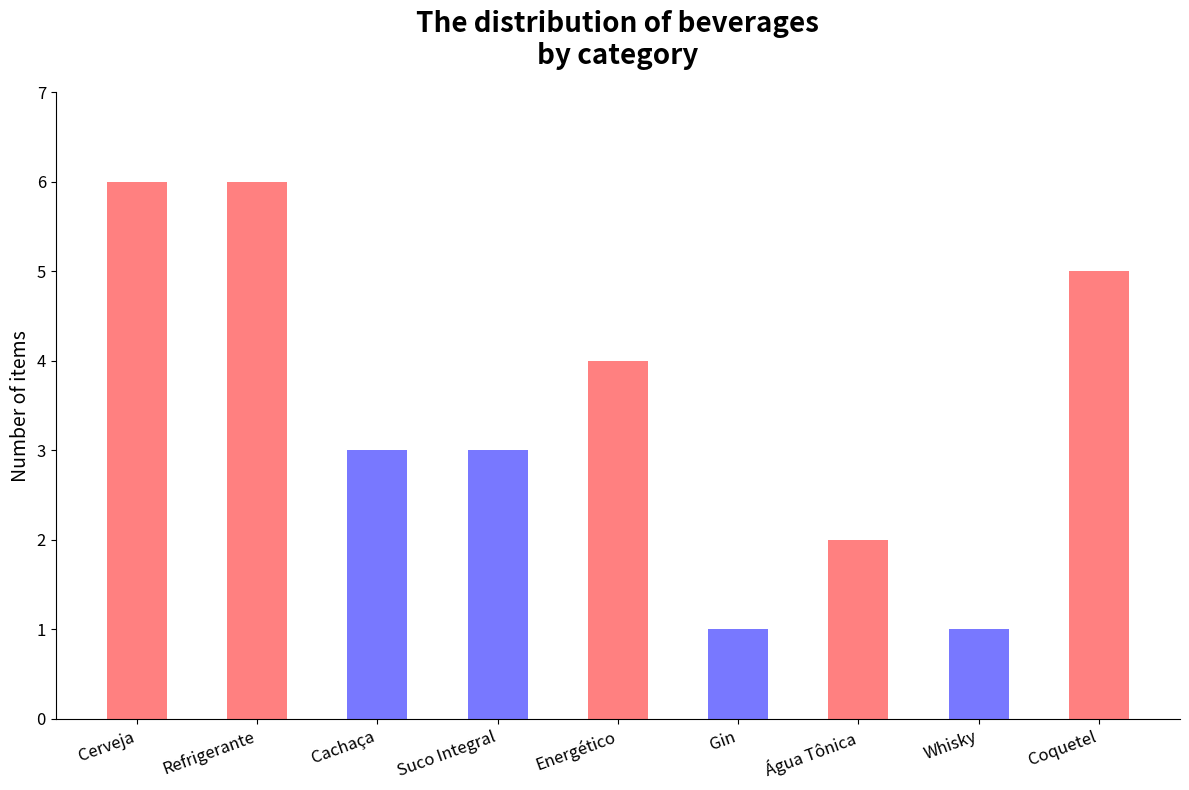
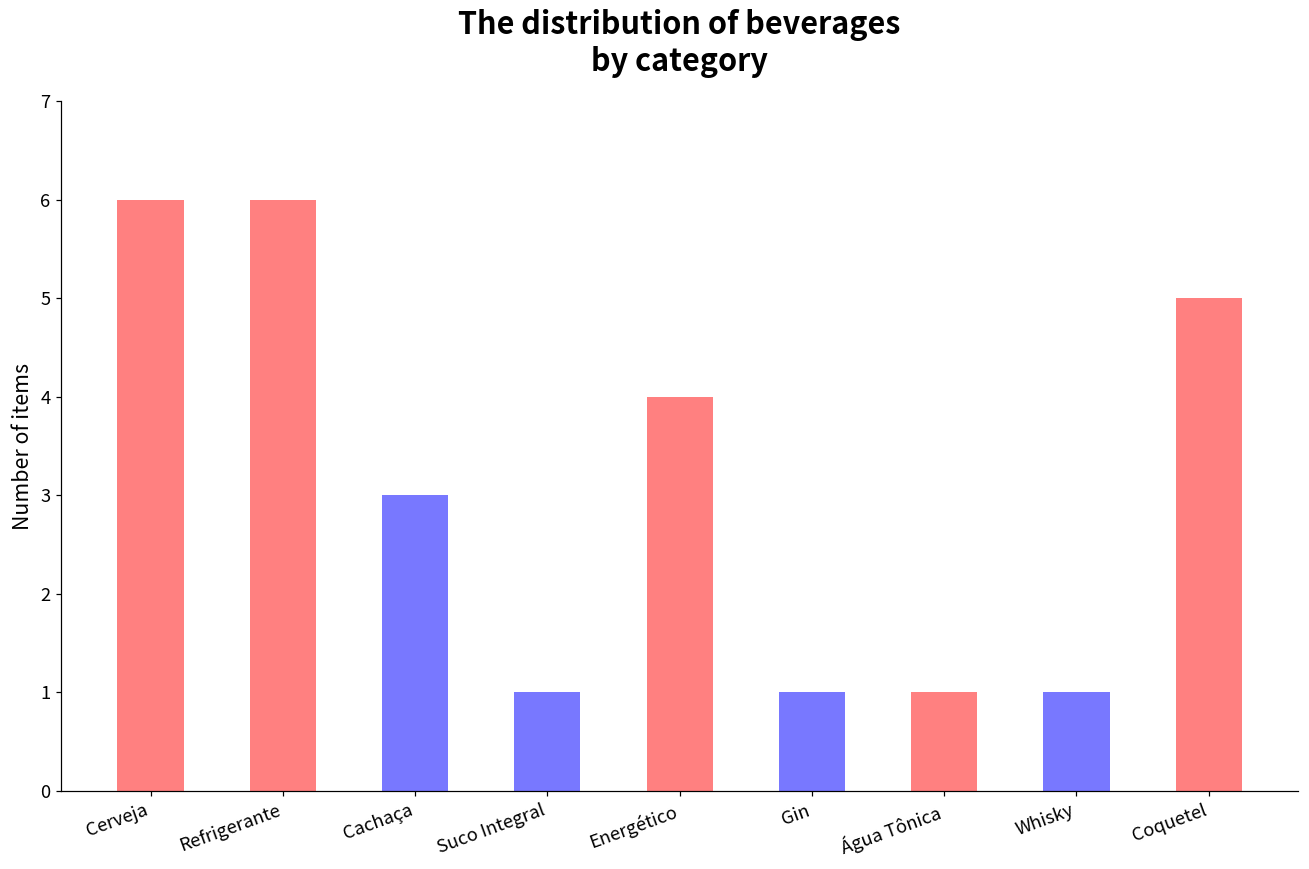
  {
    "Cerveja": 6,
    "Refrigerante": 6,
    "Cachaça": 3,
-   "Suco Integral": 3,
+   "Suco Integral": 1,
    "Energético": 4,
    "Gin": 1,
-   "Água Tônica": 2,
+   "Água Tônica": 1,
    "Whisky": 1,
    "Coquetel": 5
  }
